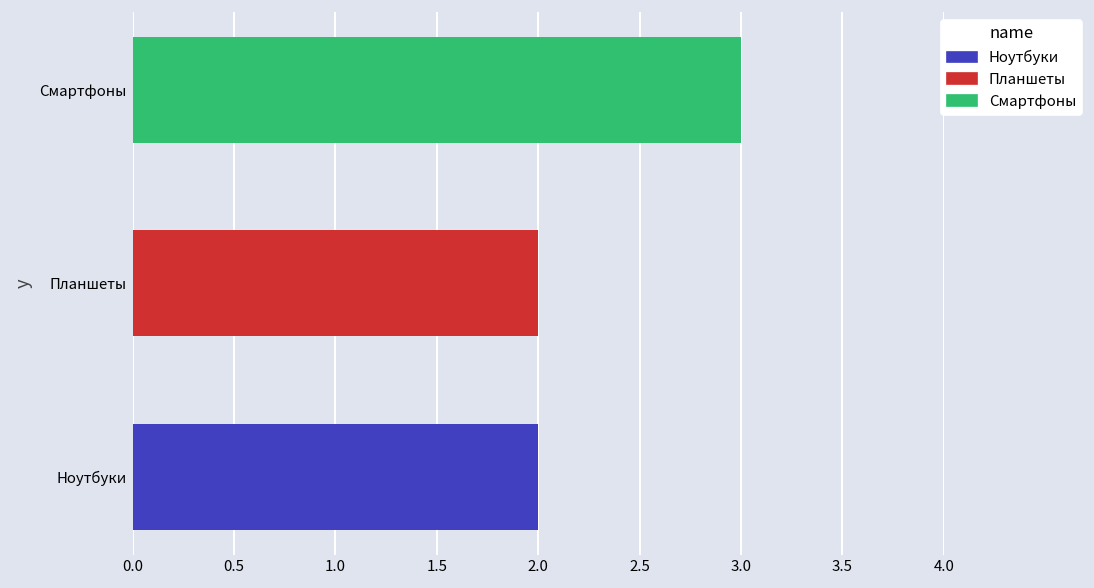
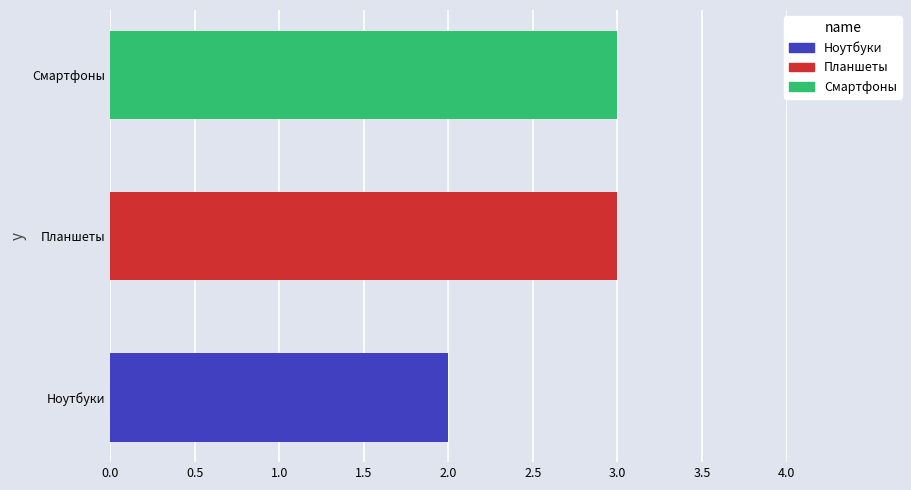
  {
    "Смартфоны": 3,
-   "Планшеты": 2,
+   "Планшеты": 3,
    "Ноутбуки": 2
  }
